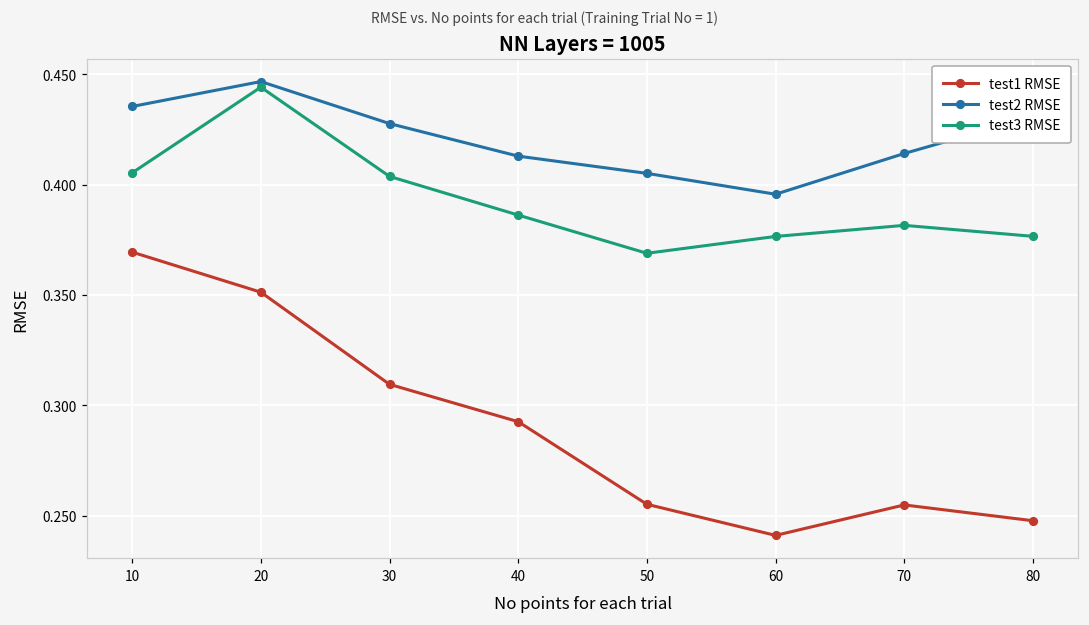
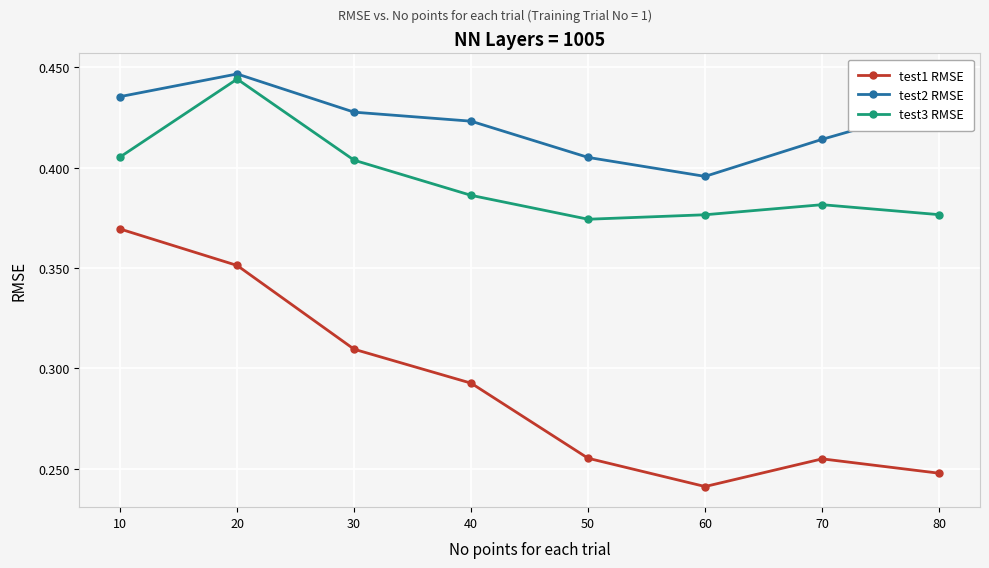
  {
    "test1 RMSE": {
      "10": 0.369,
      "20": 0.351,
      "30": 0.309,
      "40": 0.293,
      "50": 0.255,
      "60": 0.241,
      "70": 0.255,
      "80": 0.248
    },
    "test2 RMSE": {
      "10": 0.435,
      "20": 0.447,
      "30": 0.428,
-     "40": 0.413,
+     "40": 0.423,
      "50": 0.405,
      "60": 0.396,
      "70": 0.414
    },
    "test3 RMSE": {
      "10": 0.405,
      "20": 0.444,
      "30": 0.404,
      "40": 0.386,
-     "50": 0.369,
+     "50": 0.374,
      "60": 0.377,
      "70": 0.382,
      "80": 0.377
    }
  }
